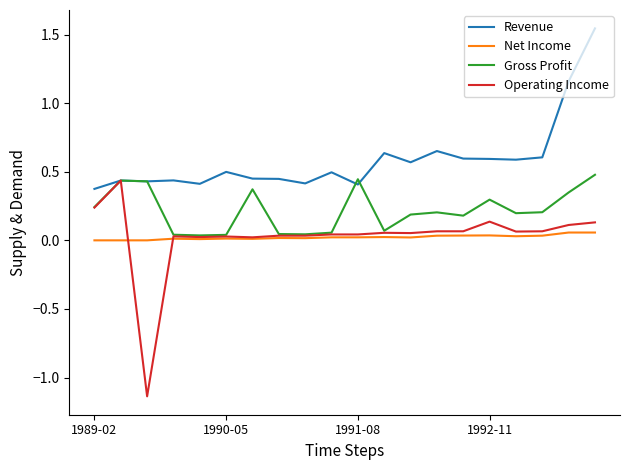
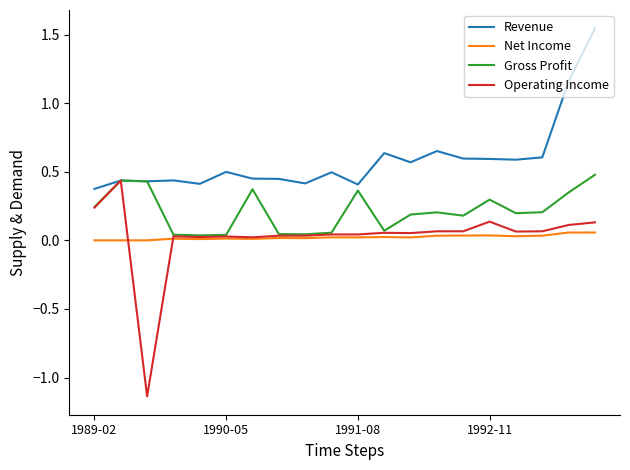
  {
    "Revenue": {
      "1989-02": 0.38,
      "1990-05": 0.50,
      "1991-08": 0.41,
      "1992-11": 0.59
    },
    "Net Income": {
      "1989-02": 0.00,
      "1991-08": 0.02,
      "1992-11": 0.04
    },
    "Gross Profit": {
-     "1991-08": 0.45,
+     "1991-08": 0.36,
      "1992-11": 0.30
    },
    "Operating Income": {
      "1991-08": 0.04,
      "1992-11": 0.14
    }
  }
